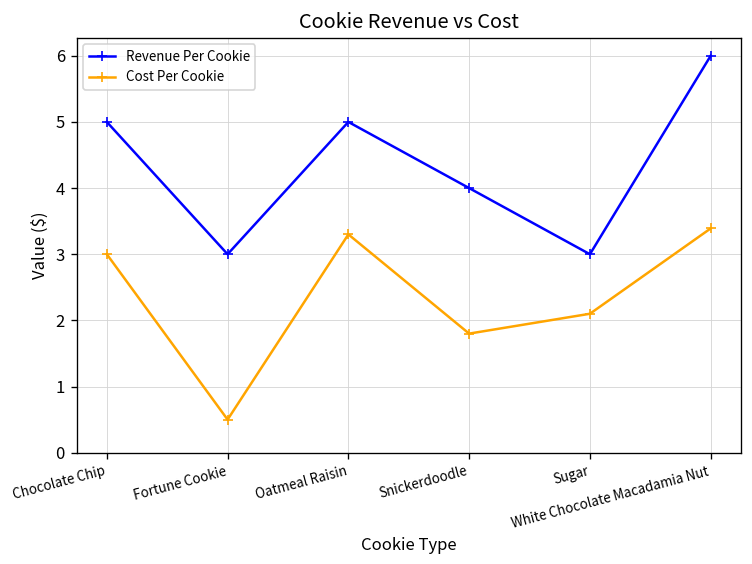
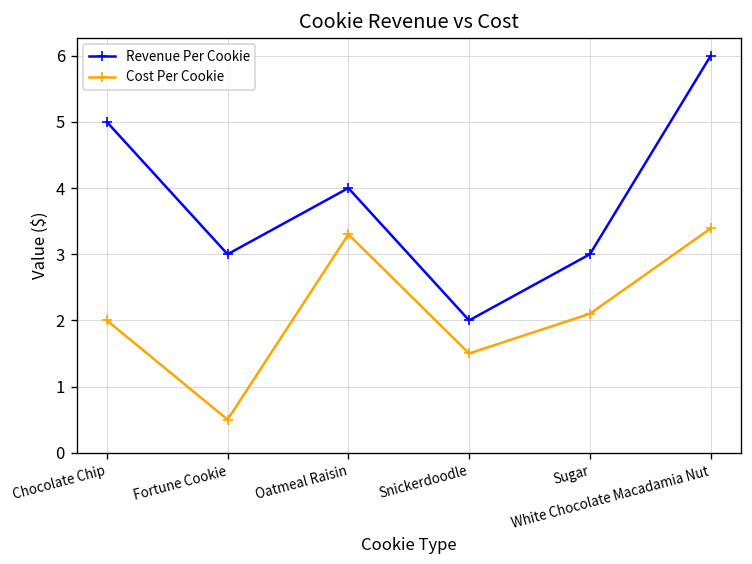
  {
    "Revenue Per Cookie": {
      "Chocolate Chip": 5,
      "Fortune Cookie": 3,
-     "Oatmeal Raisin": 5,
-     "Snickerdoodle": 4,
+     "Oatmeal Raisin": 4,
+     "Snickerdoodle": 2,
      "Sugar": 3,
      "White Chocolate Macadamia Nut": 6
    },
    "Cost Per Cookie": {
-     "Chocolate Chip": 3,
+     "Chocolate Chip": 2,
      "Fortune Cookie": 0.5,
      "Oatmeal Raisin": 3.3,
-     "Snickerdoodle": 1.8,
+     "Snickerdoodle": 1.5,
      "Sugar": 2.1,
      "White Chocolate Macadamia Nut": 3.4
    }
  }
